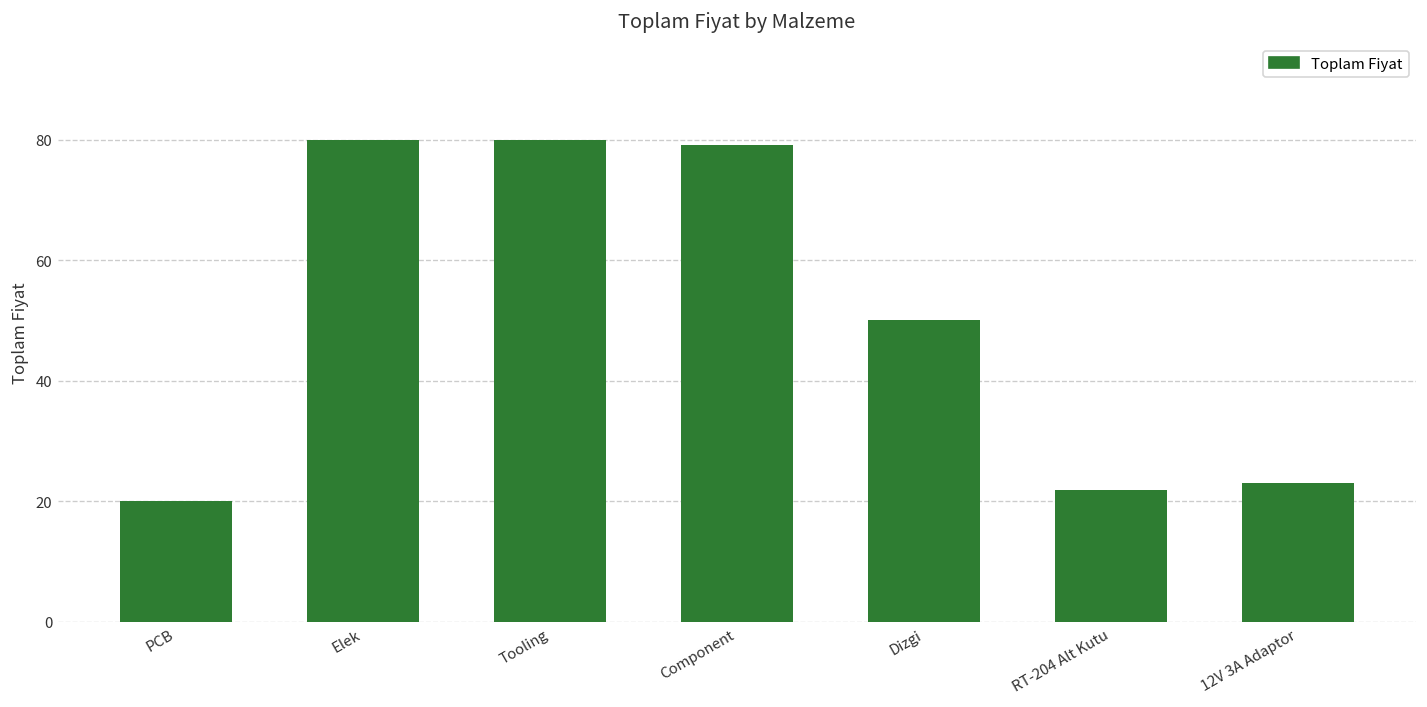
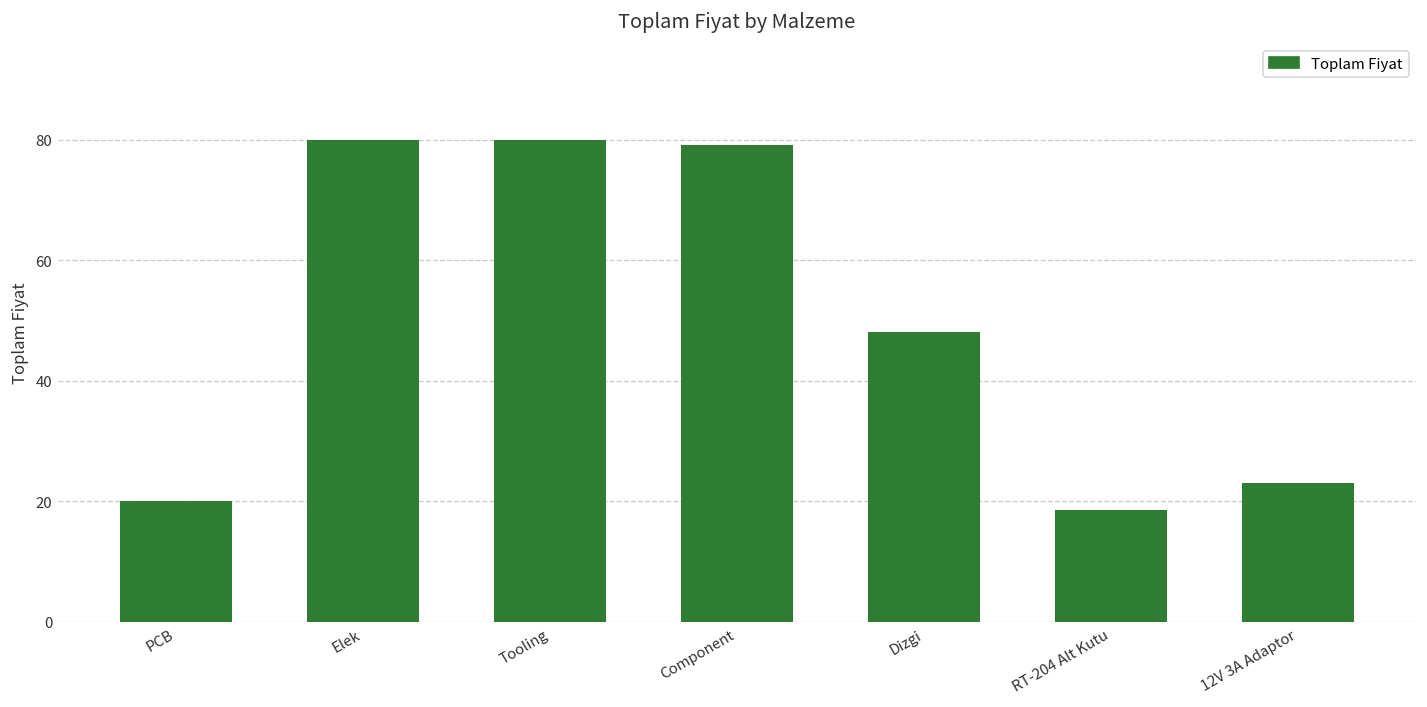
  {
    "PCB": 20,
    "Elek": 80,
    "Tooling": 80,
    "Component": 79,
-   "Dizgi": 50,
-   "RT-204 Alt Kutu": 22,
+   "Dizgi": 48,
+   "RT-204 Alt Kutu": 19,
    "12V 3A Adaptor": 23
  }
